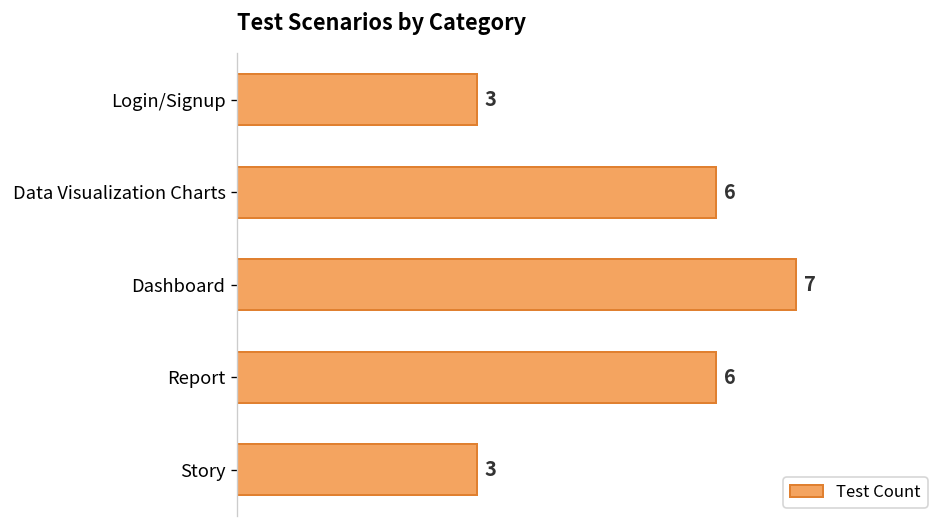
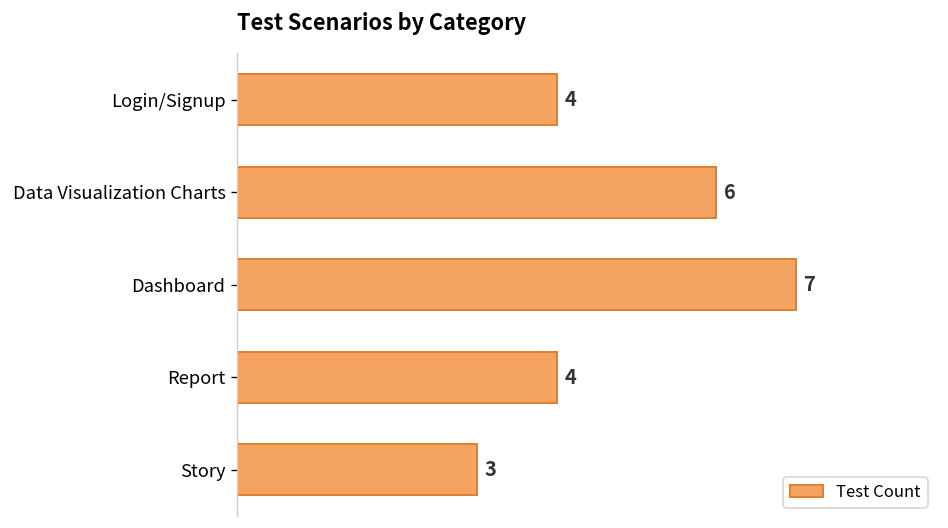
  {
-   "Login/Signup": 3,
+   "Login/Signup": 4,
    "Data Visualization Charts": 6,
    "Dashboard": 7,
-   "Report": 6,
+   "Report": 4,
    "Story": 3
  }
